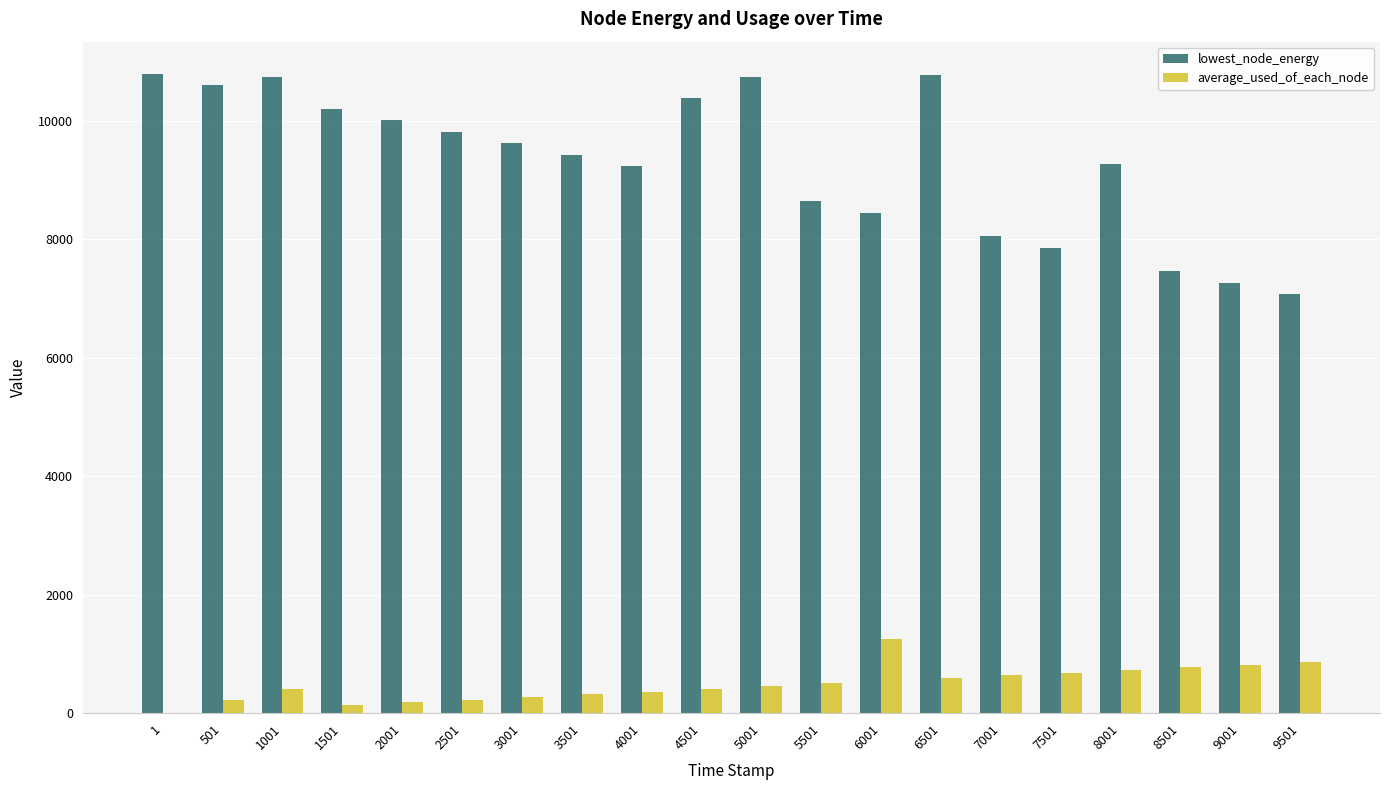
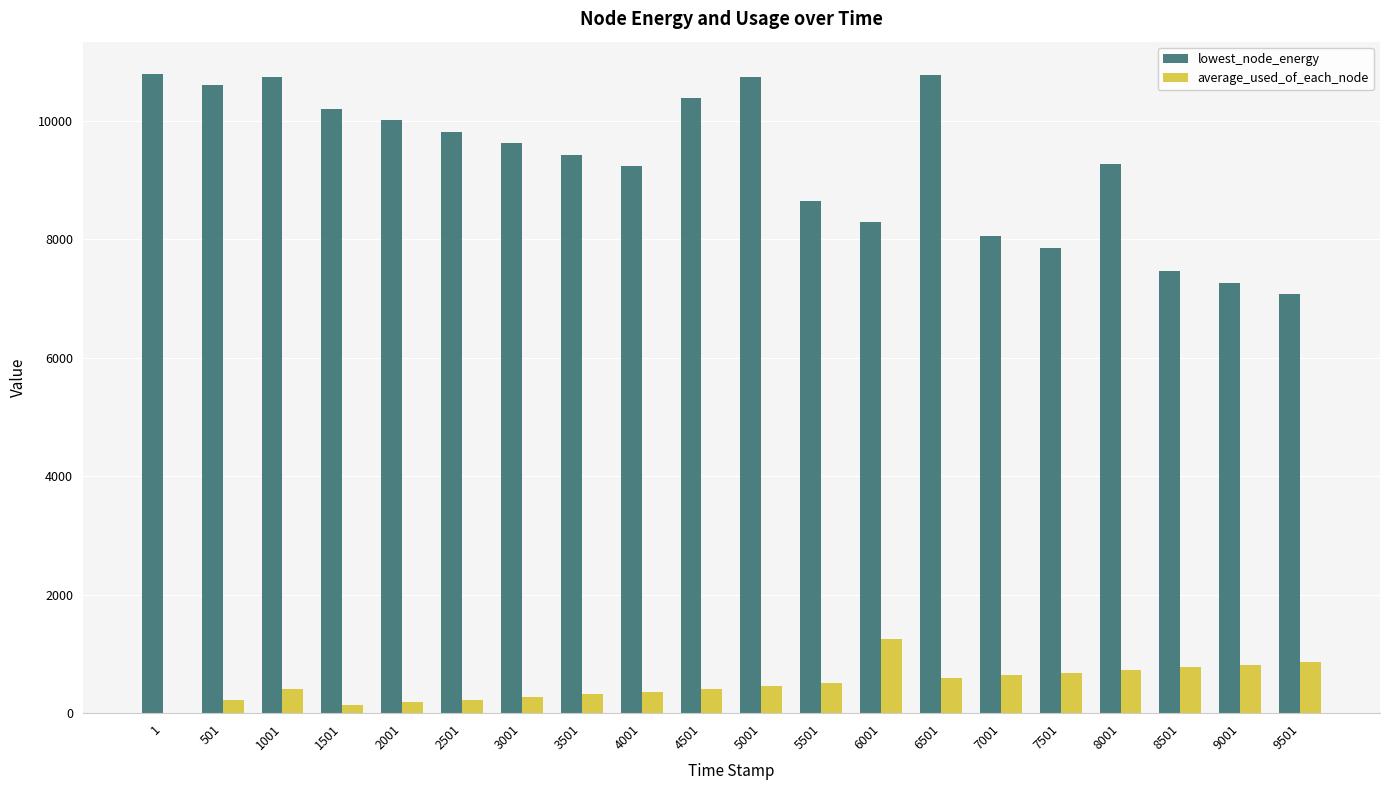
  {
    "lowest_node_energy": {
      "1": 10800,
      "501": 10600,
      "1001": 10700,
      "1501": 10200,
      "2001": 10000,
      "2501": 9800,
      "3001": 9600,
      "3501": 9400,
      "4001": 9200,
      "4501": 10400,
      "5001": 10700,
      "5501": 8700,
-     "6001": 8500,
+     "6001": 8300,
      "6501": 10800,
      "7001": 8100,
      "7501": 7900,
      "8001": 9300,
      "8501": 7500,
      "9001": 7300,
      "9501": 7100
    },
    "average_used_of_each_node": {
      "1": 0,
      "501": 200,
      "1001": 400,
      "1501": 100,
      "2001": 200,
      "2501": 200,
      "3001": 300,
      "3501": 300,
      "4001": 400,
      "4501": 400,
      "5001": 500,
      "5501": 500,
      "6001": 1300,
      "6501": 600,
      "7001": 600,
      "7501": 700,
      "8001": 700,
      "8501": 800,
      "9001": 800,
      "9501": 900
    }
  }
